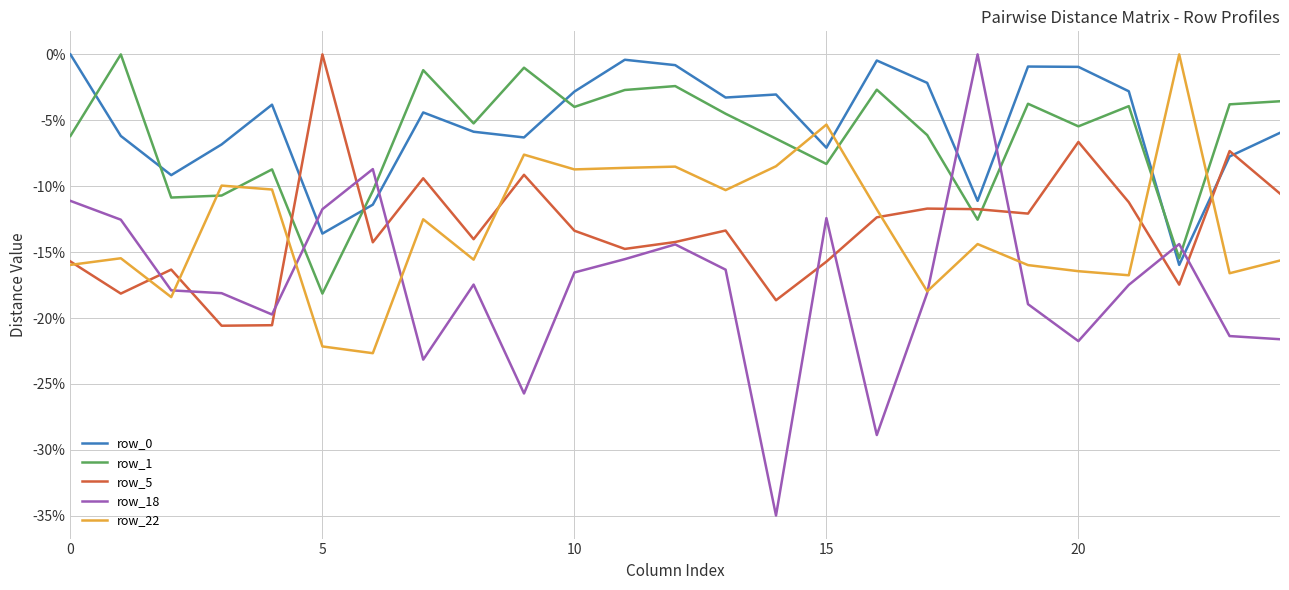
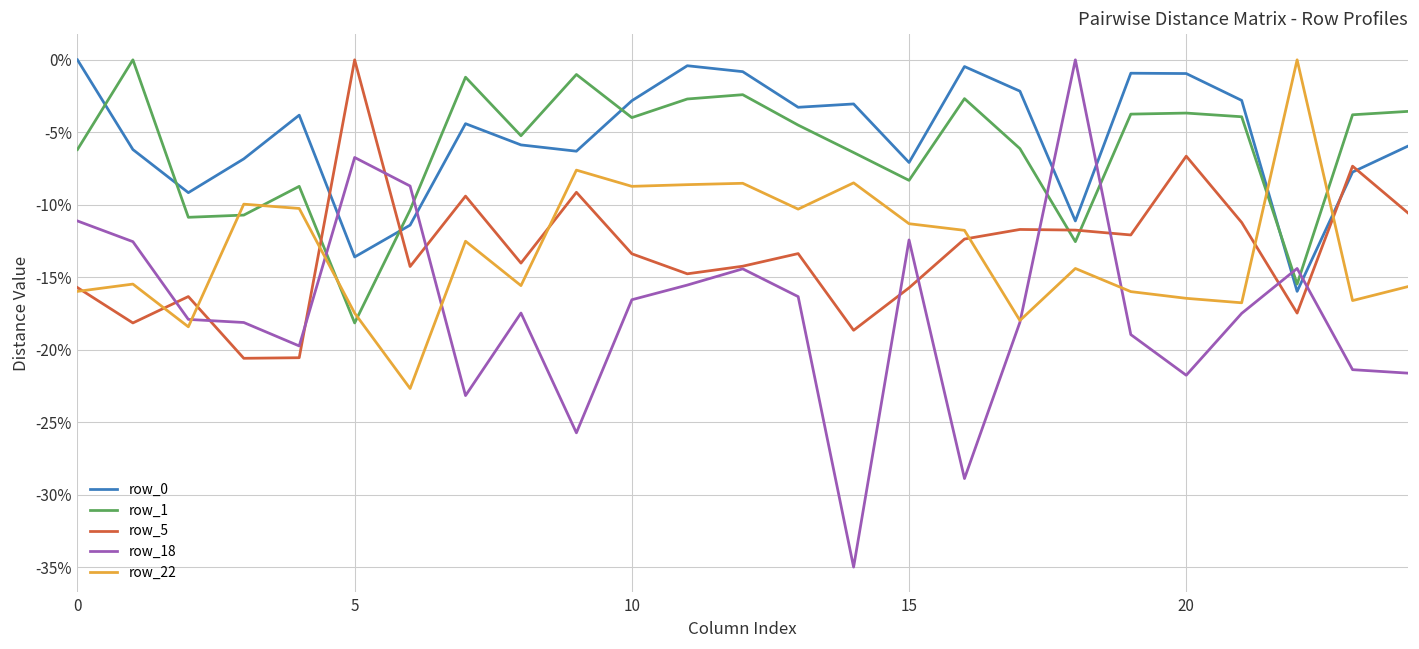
  {
    "row_0": {
      "0": "0.0%",
      "5": "-13.6%",
      "10": "-2.8%",
      "15": "-7.1%",
      "20": "-0.9%"
    },
    "row_1": {
      "0": "-6.2%",
      "5": "-18.1%",
      "10": "-4.0%",
      "15": "-8.3%",
-     "20": "-5.5%"
+     "20": "-3.7%"
    },
    "row_5": {
      "0": "-15.7%",
      "5": "0.0%",
      "10": "-13.4%",
      "15": "-15.7%",
      "20": "-6.6%"
    },
    "row_18": {
      "0": "-11.1%",
-     "5": "-11.7%",
+     "5": "-6.7%",
      "10": "-16.5%",
      "15": "-12.4%",
      "20": "-21.8%"
    },
    "row_22": {
      "0": "-16.0%",
-     "5": "-22.2%",
+     "5": "-17.5%",
      "10": "-8.7%",
-     "15": "-5.3%",
+     "15": "-11.3%",
      "20": "-16.4%"
    }
  }
